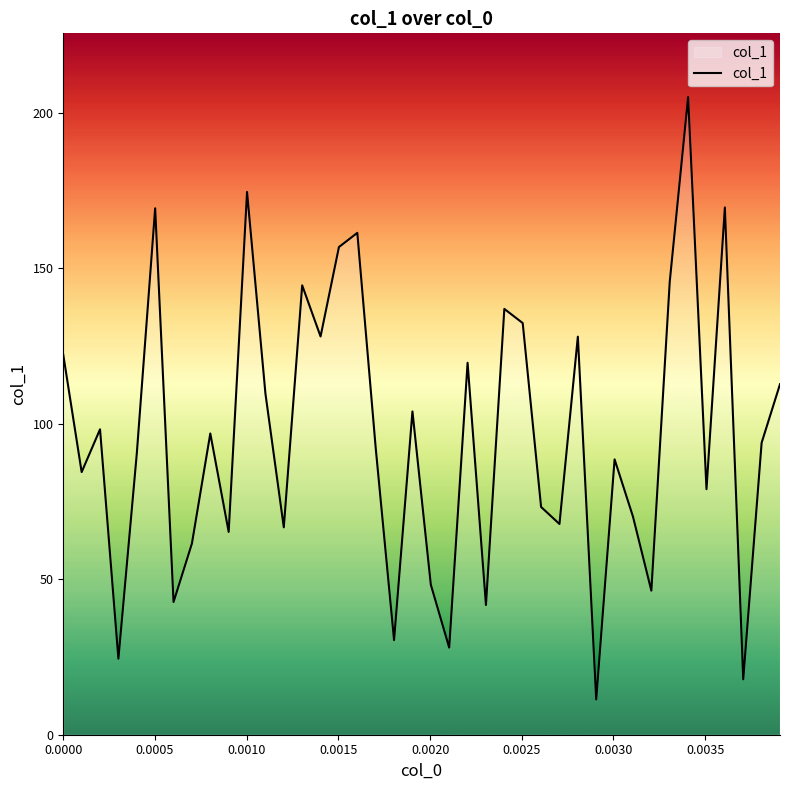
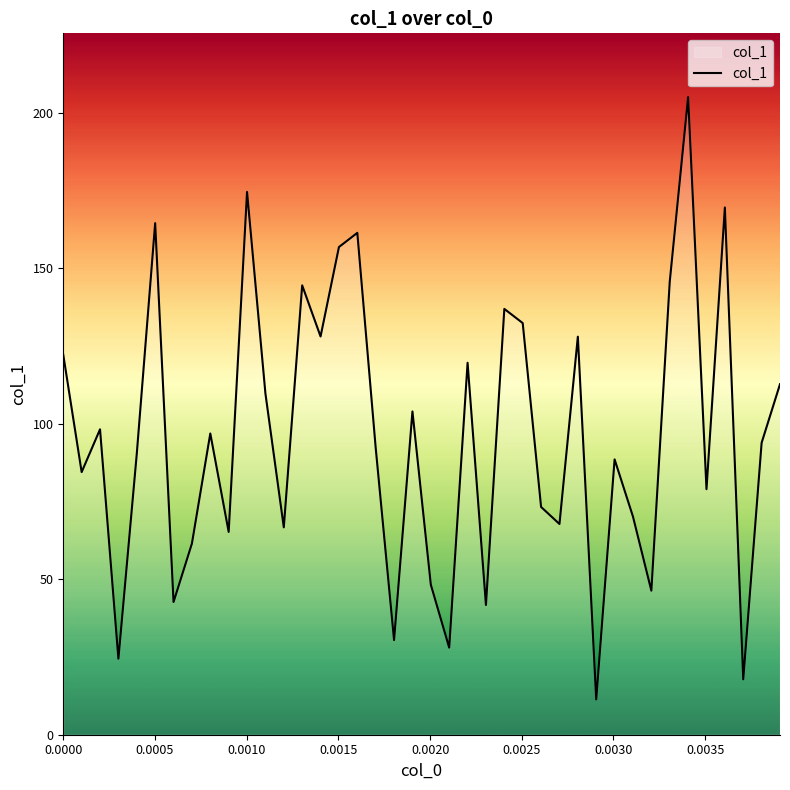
  {
    "0.0000": 122,
-   "0.0005": 169,
+   "0.0005": 164,
    "0.0010": 175
  }
